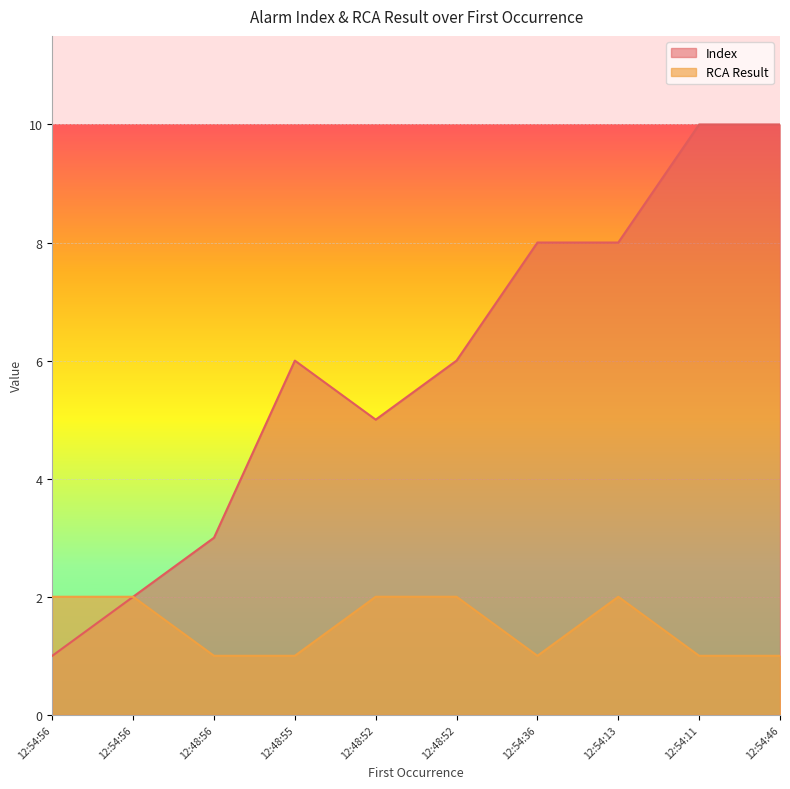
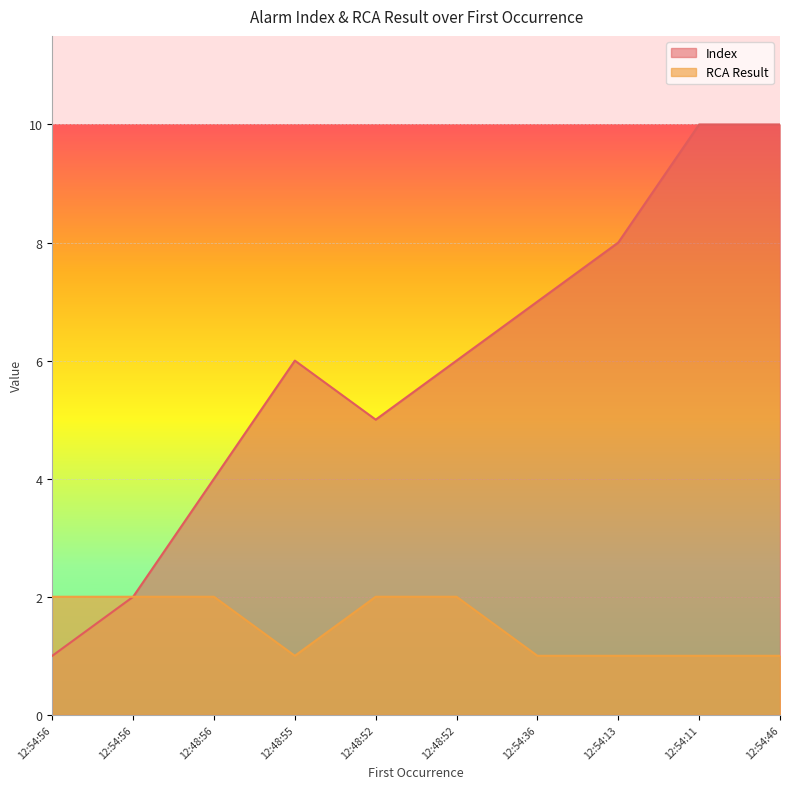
  {
    "Index": {
-     "12:48:56": 3,
+     "12:48:56": 4,
      "12:48:55": 6,
-     "12:54:36": 8,
+     "12:54:36": 7,
      "12:54:13": 8,
      "12:54:11": 10,
      "12:54:46": 10
    },
    "RCA Result": {
-     "12:48:56": 1,
+     "12:48:56": 2,
      "12:48:55": 1,
      "12:54:36": 1,
-     "12:54:13": 2,
+     "12:54:13": 1,
      "12:54:11": 1,
      "12:54:46": 1
    }
  }
